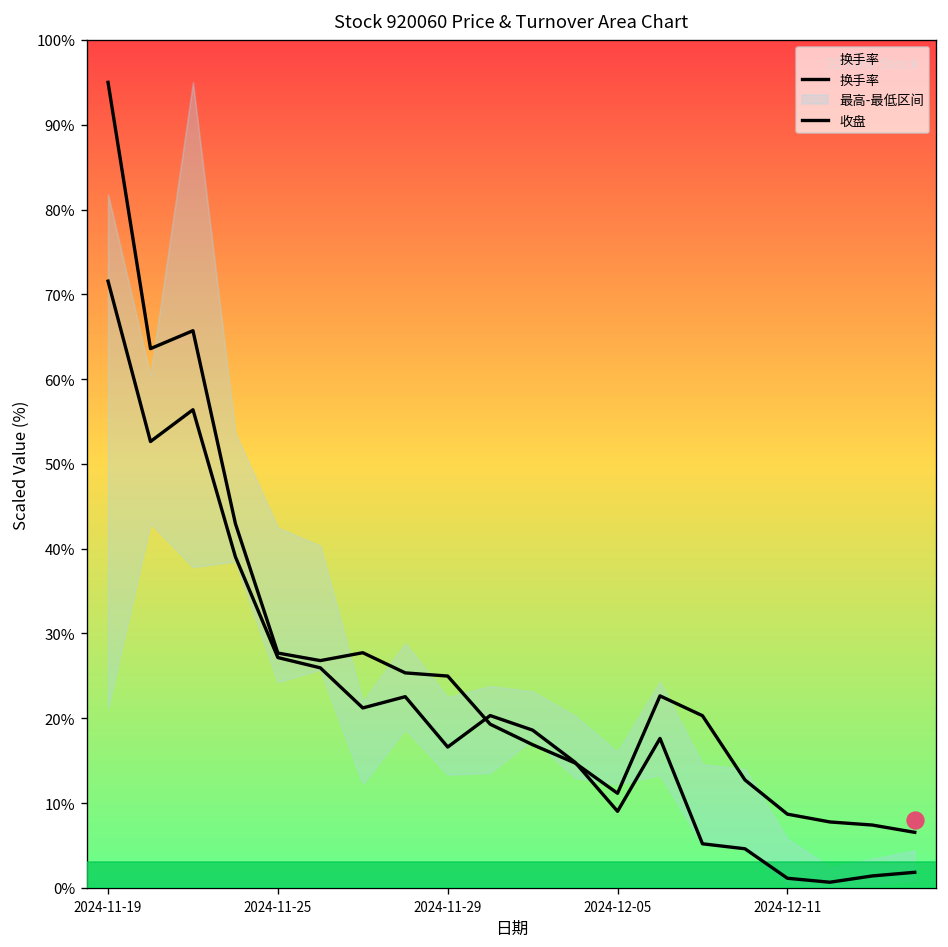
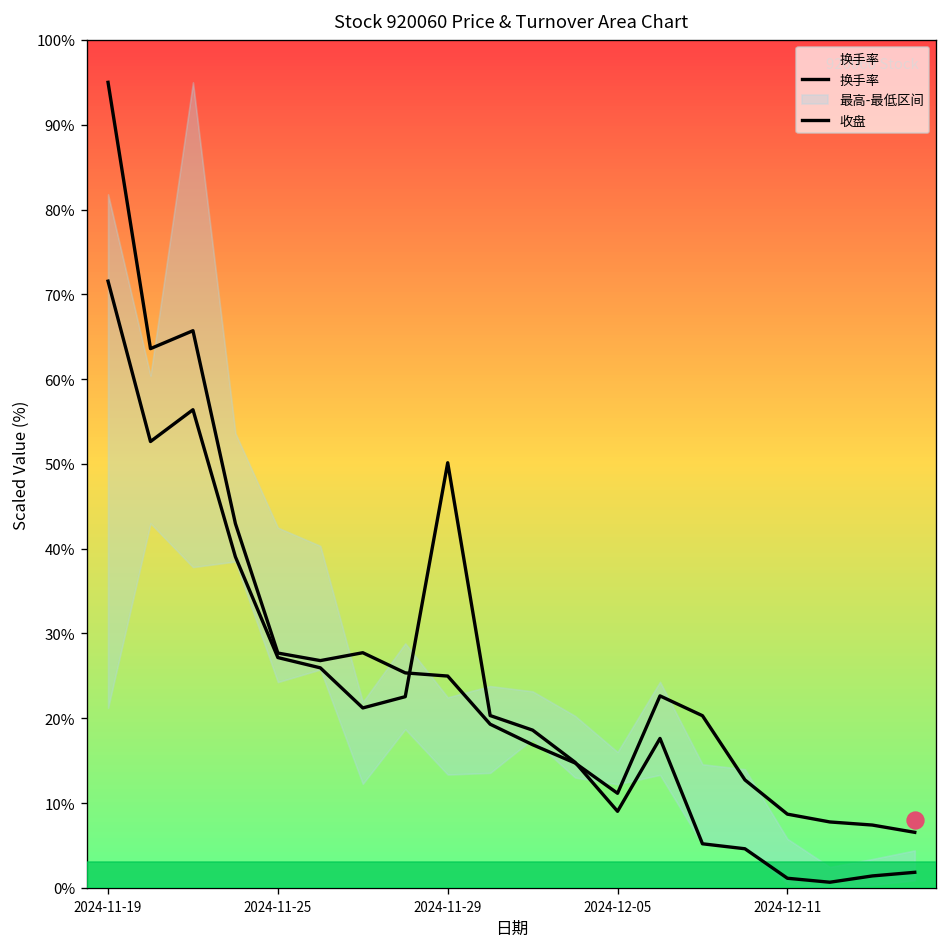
  {
    "收盘": {
      "2024-11-19": "72%",
      "2024-11-25": "27%",
-     "2024-11-29": "17%",
+     "2024-11-29": "50%",
      "2024-12-05": "9%"
    }
  }
